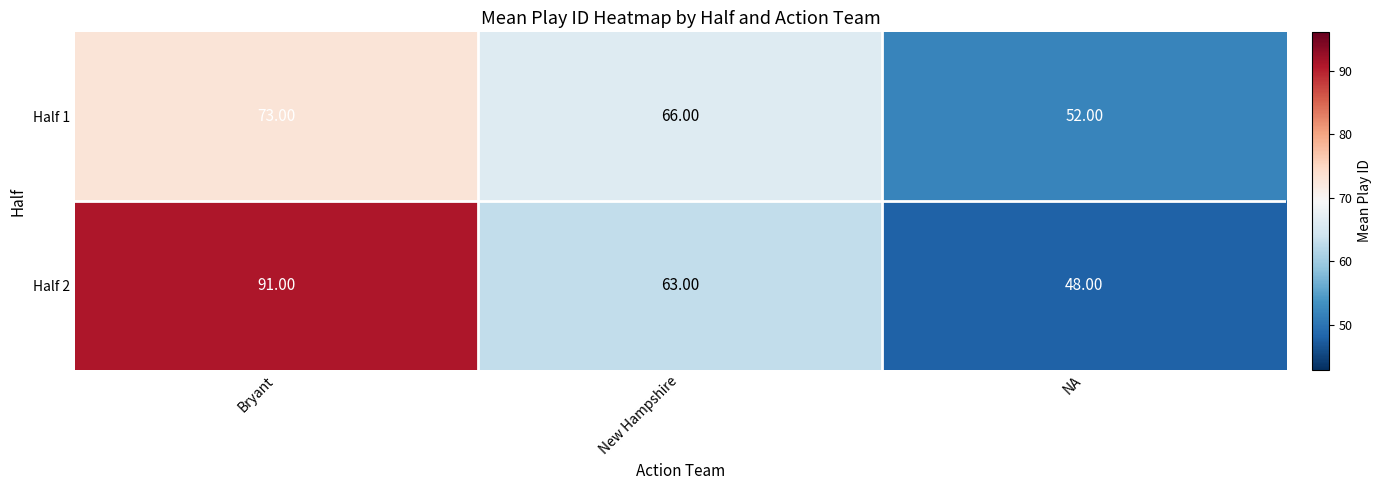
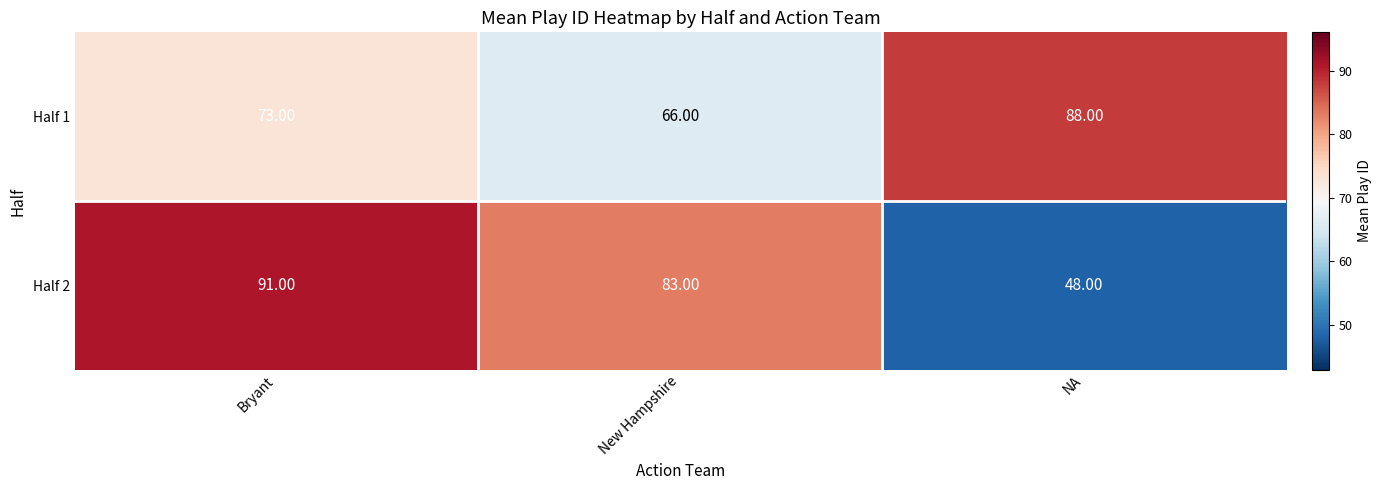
  {
    "Half 1": {
      "New Hampshire": 66.00,
-     "NA": 52.00
+     "NA": 88.00
    },
    "Half 2": {
      "Bryant": 91.00,
-     "New Hampshire": 63.00,
+     "New Hampshire": 83.00,
      "NA": 48.00
    }
  }
